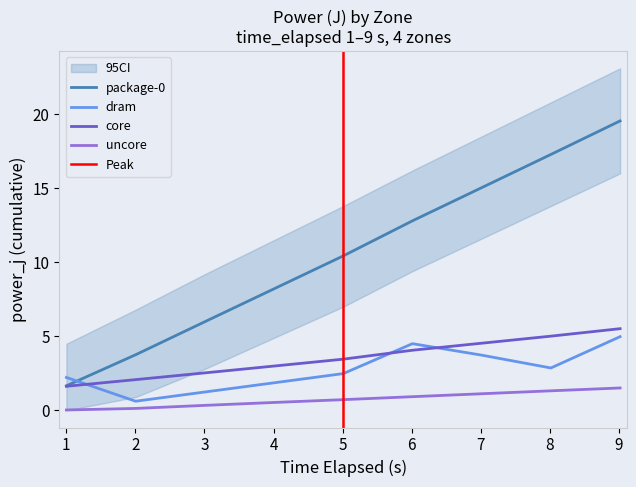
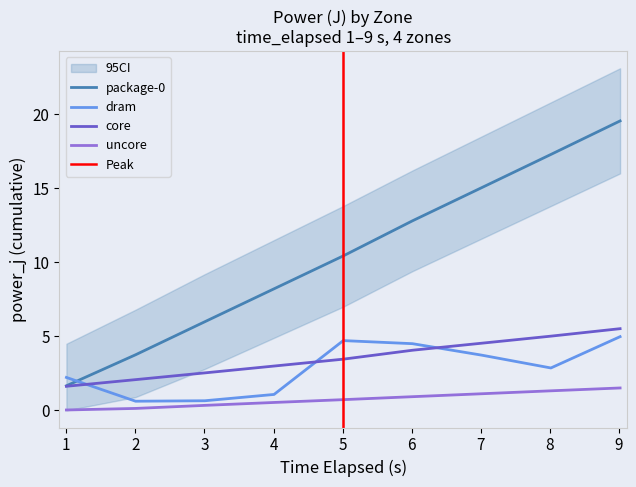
  {
    "dram": {
      "1": 2.2,
      "2": 0.6,
-     "3": 1.2,
-     "4": 1.9,
-     "5": 2.5,
+     "3": 0.7,
+     "4": 1.1,
+     "5": 4.7,
      "6": 4.5,
      "7": 3.7,
      "8": 2.9,
      "9": 5.0
    }
  }
